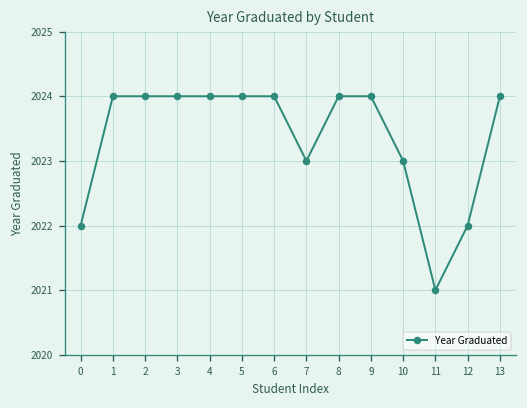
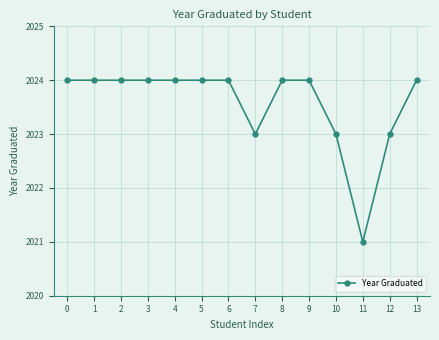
  {
-   "0": 2022,
+   "0": 2024,
    "1": 2024,
    "2": 2024,
    "3": 2024,
    "4": 2024,
    "5": 2024,
    "6": 2024,
    "7": 2023,
    "8": 2024,
    "9": 2024,
    "10": 2023,
    "11": 2021,
-   "12": 2022,
+   "12": 2023,
    "13": 2024
  }
